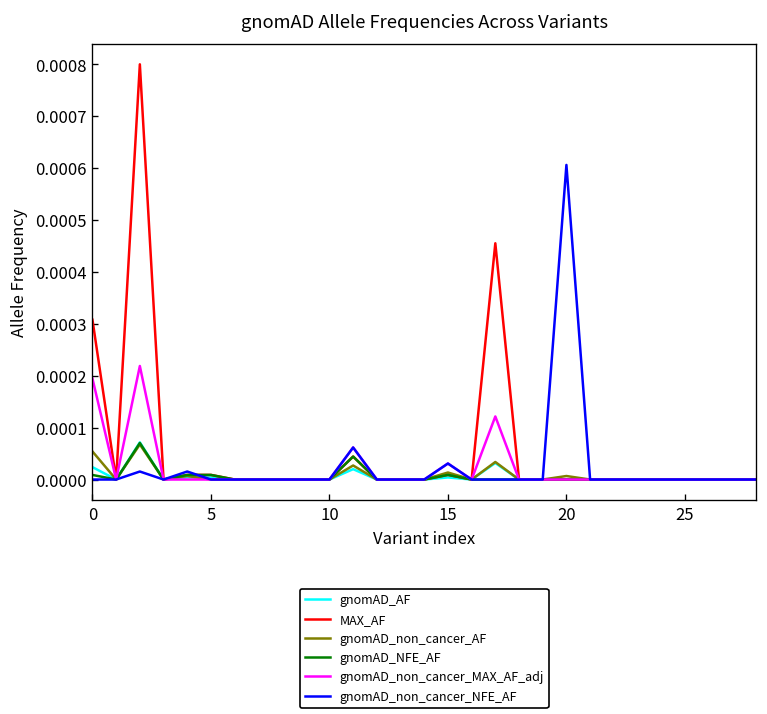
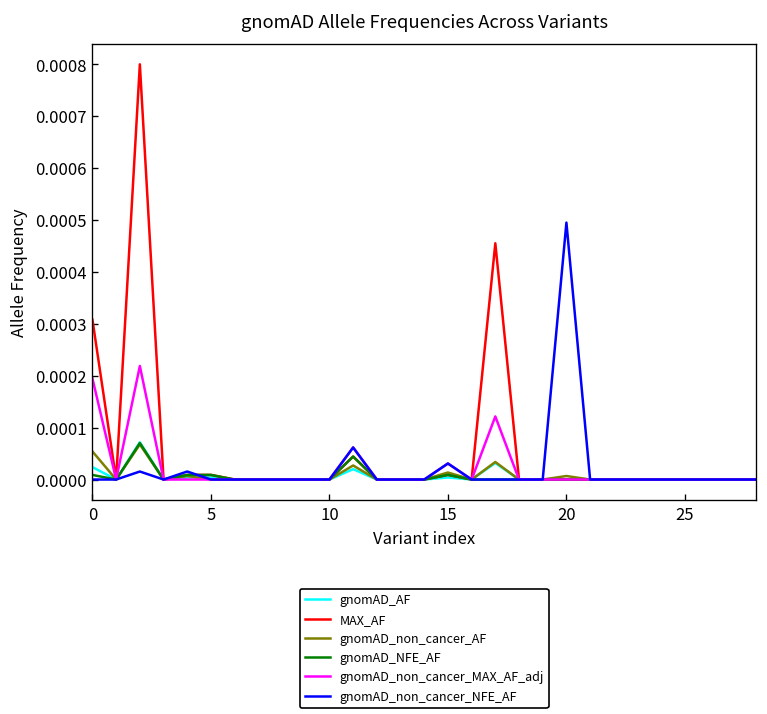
  {
    "gnomAD_AF": {
      "0": 0.00002
    },
    "MAX_AF": {
      "0": 0.00031
    },
    "gnomAD_non_cancer_AF": {
      "0": 0.00005,
      "20": 0.00001
    },
    "gnomAD_NFE_AF": {
      "0": 0.00001
    },
    "gnomAD_non_cancer_MAX_AF_adj": {
      "0": 0.00019
    },
    "gnomAD_non_cancer_NFE_AF": {
      "0": 0.00000,
-     "20": 0.00061
+     "20": 0.00050
    }
  }
